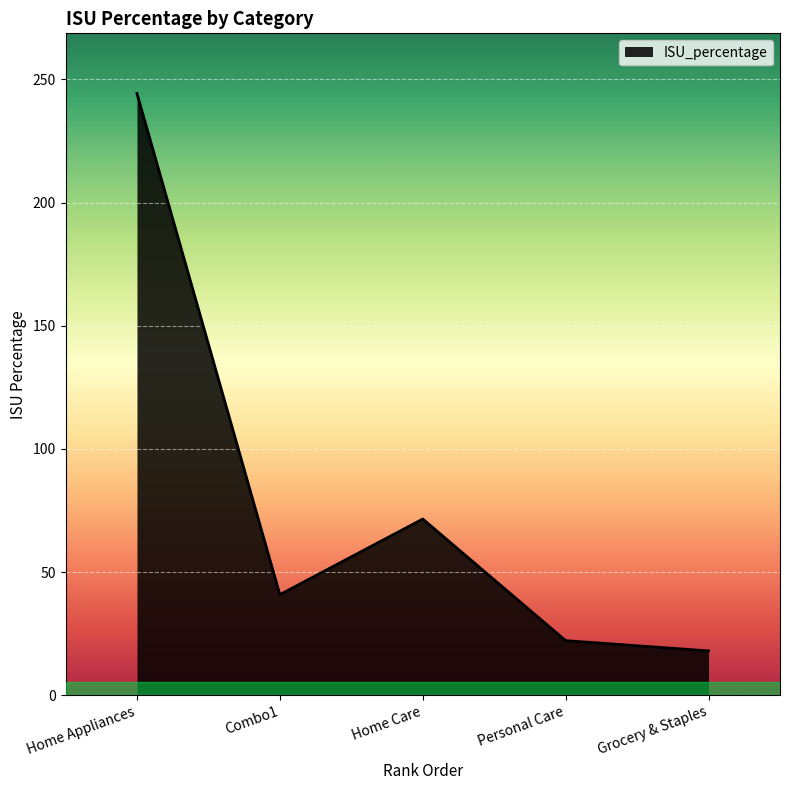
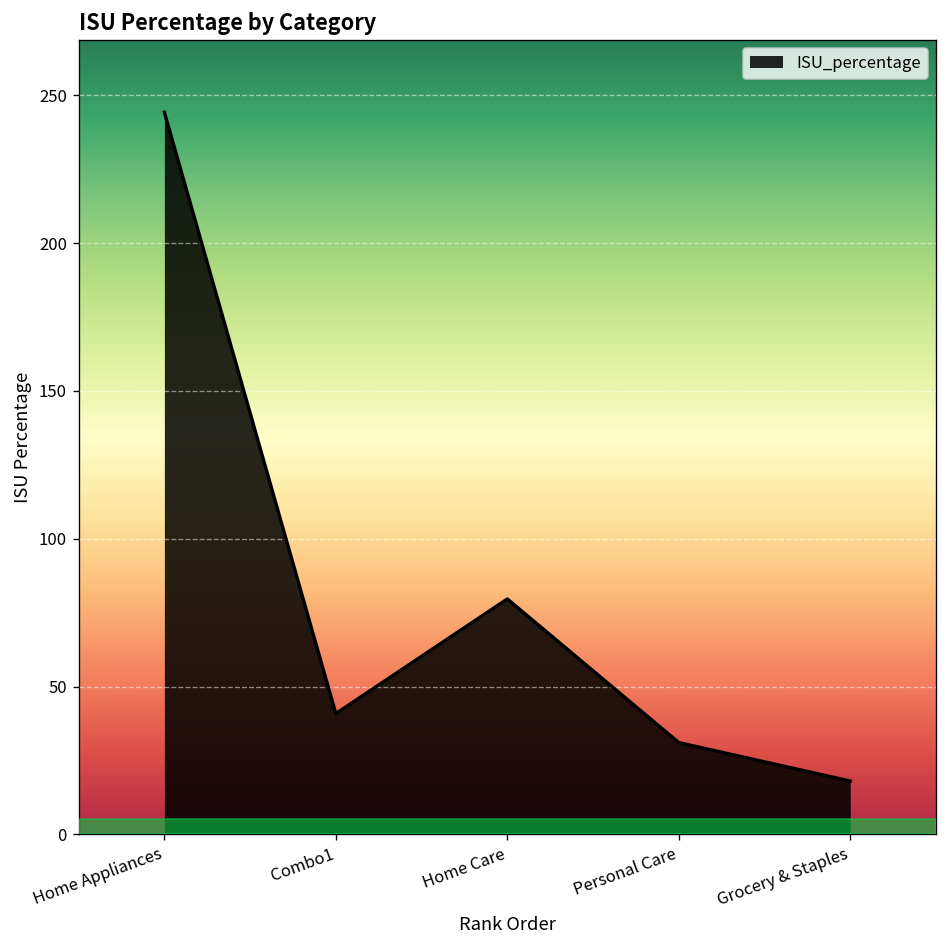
  {
    "Home Appliances": 244,
    "Combo1": 41,
-   "Home Care": 72,
-   "Personal Care": 22,
+   "Home Care": 80,
+   "Personal Care": 31,
    "Grocery & Staples": 18
  }
